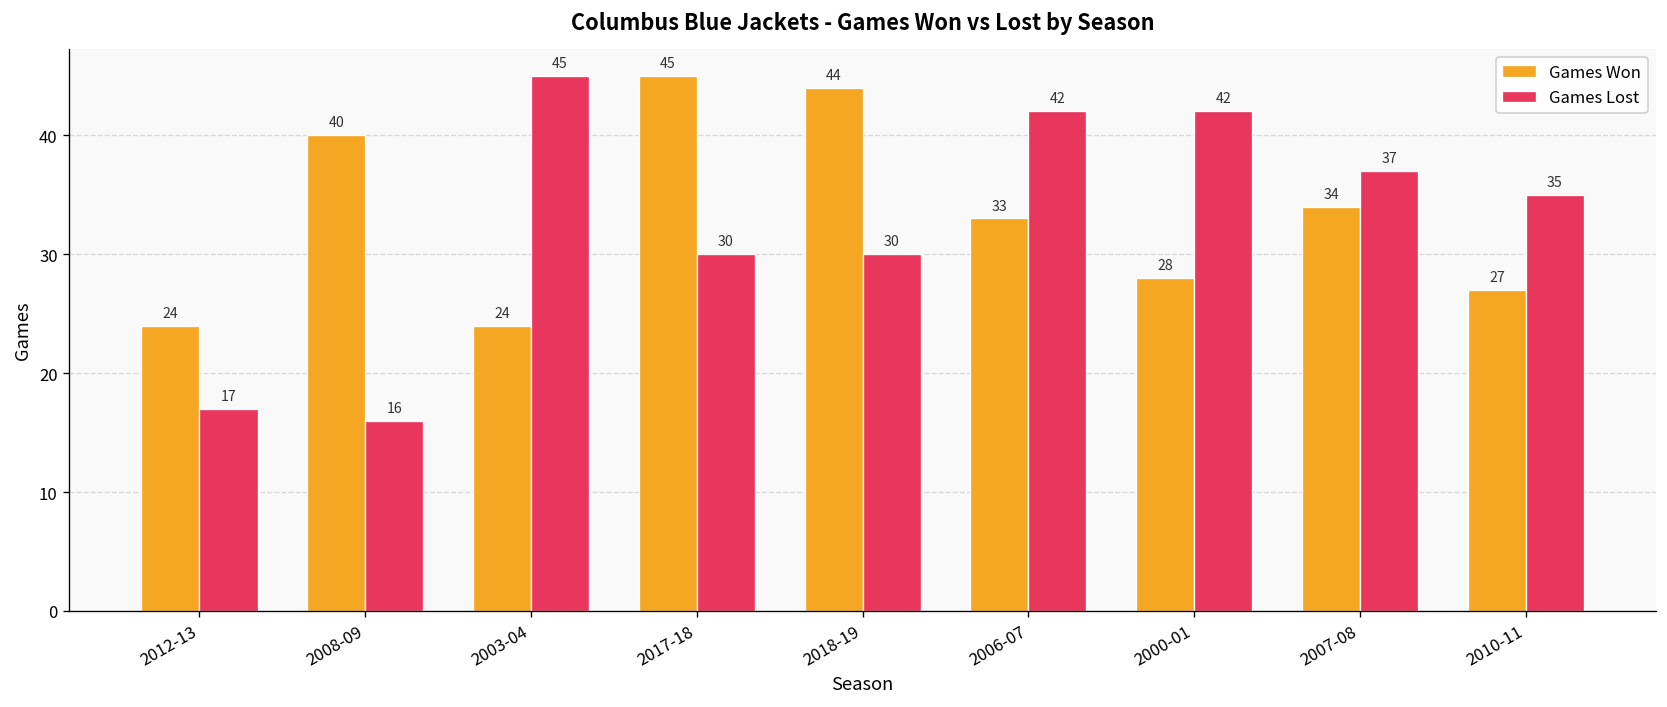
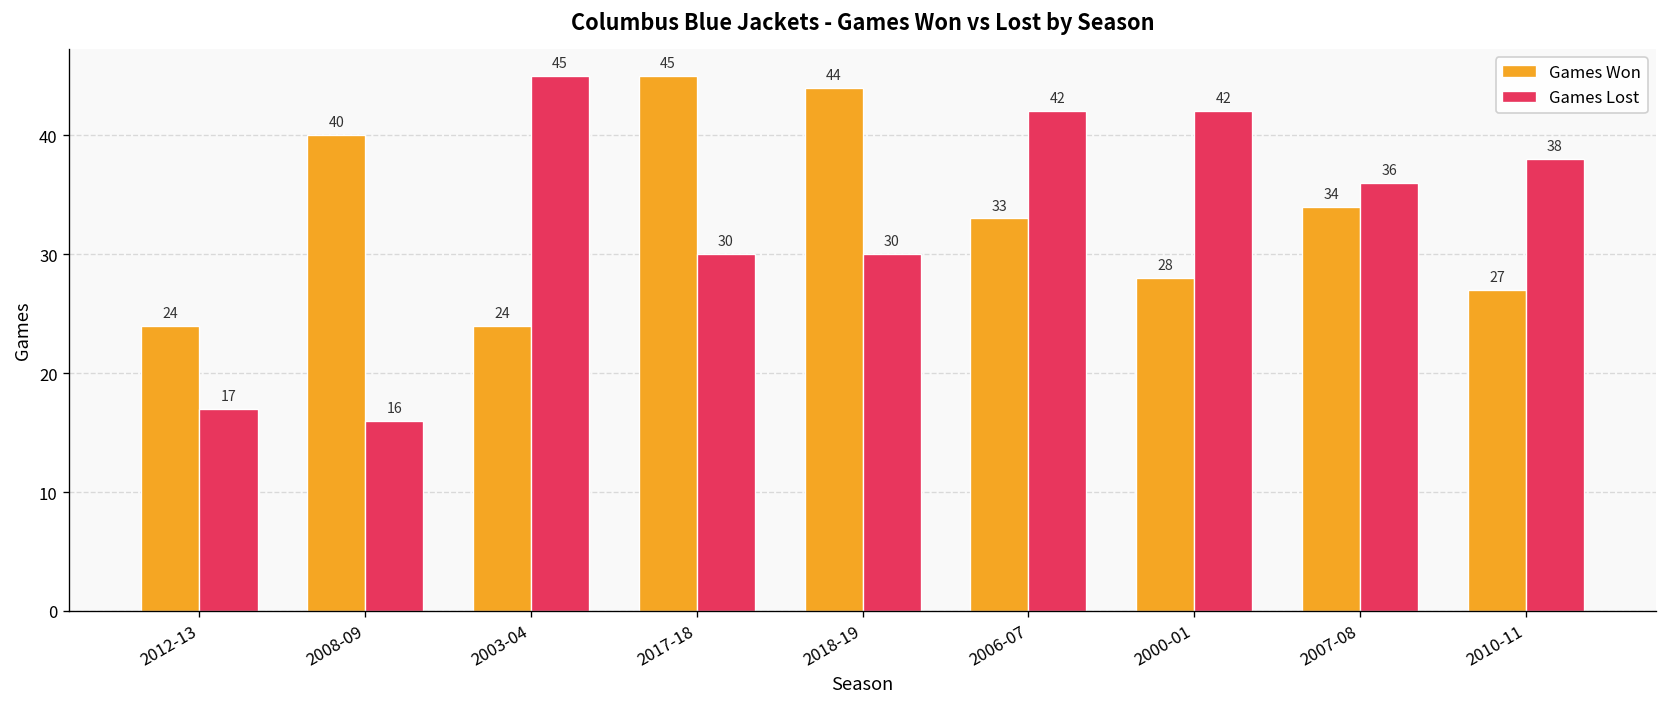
  {
    "Games Won": {
      "2012-13": 24,
      "2008-09": 40,
      "2003-04": 24,
      "2017-18": 45,
      "2018-19": 44,
      "2006-07": 33,
      "2000-01": 28,
      "2007-08": 34,
      "2010-11": 27
    },
    "Games Lost": {
      "2012-13": 17,
      "2008-09": 16,
      "2003-04": 45,
      "2017-18": 30,
      "2018-19": 30,
      "2006-07": 42,
      "2000-01": 42,
-     "2007-08": 37,
-     "2010-11": 35
+     "2007-08": 36,
+     "2010-11": 38
    }
  }
